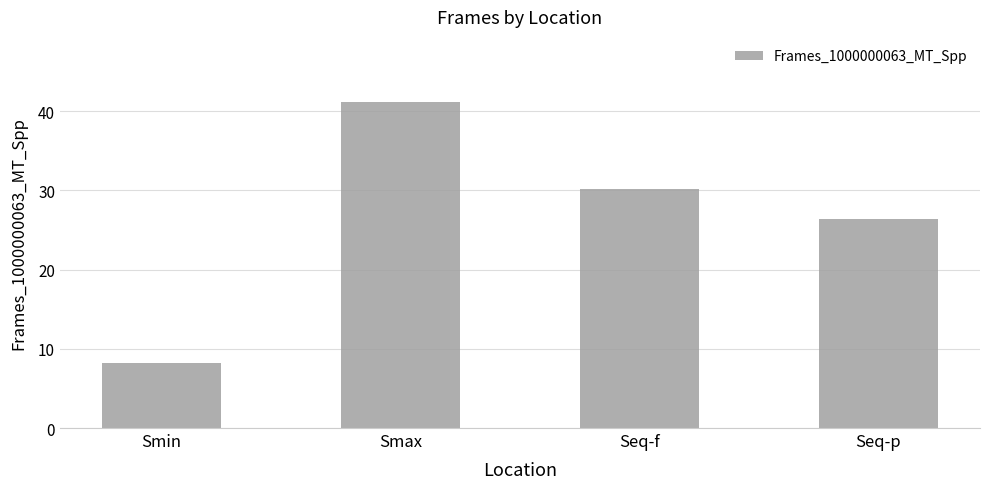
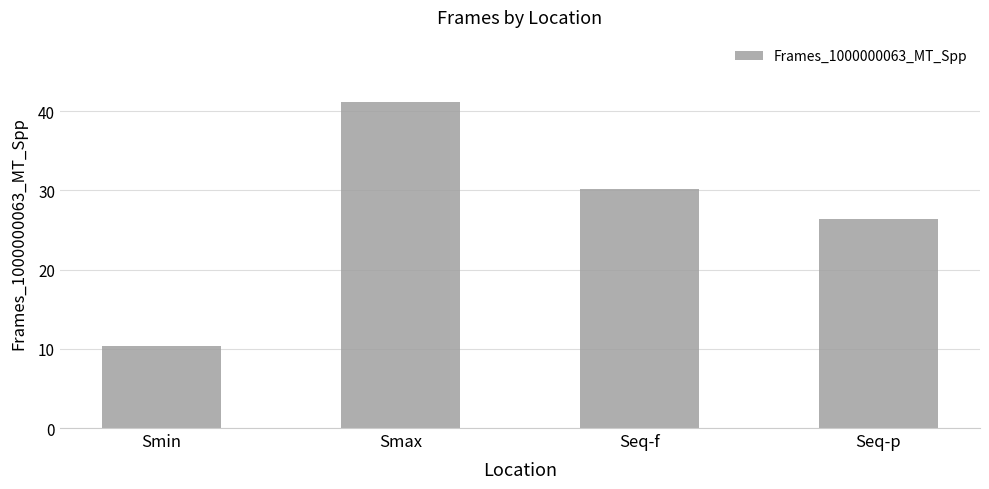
  {
-   "Smin": 8,
+   "Smin": 10,
    "Smax": 41,
    "Seq-f": 30,
    "Seq-p": 26
  }
